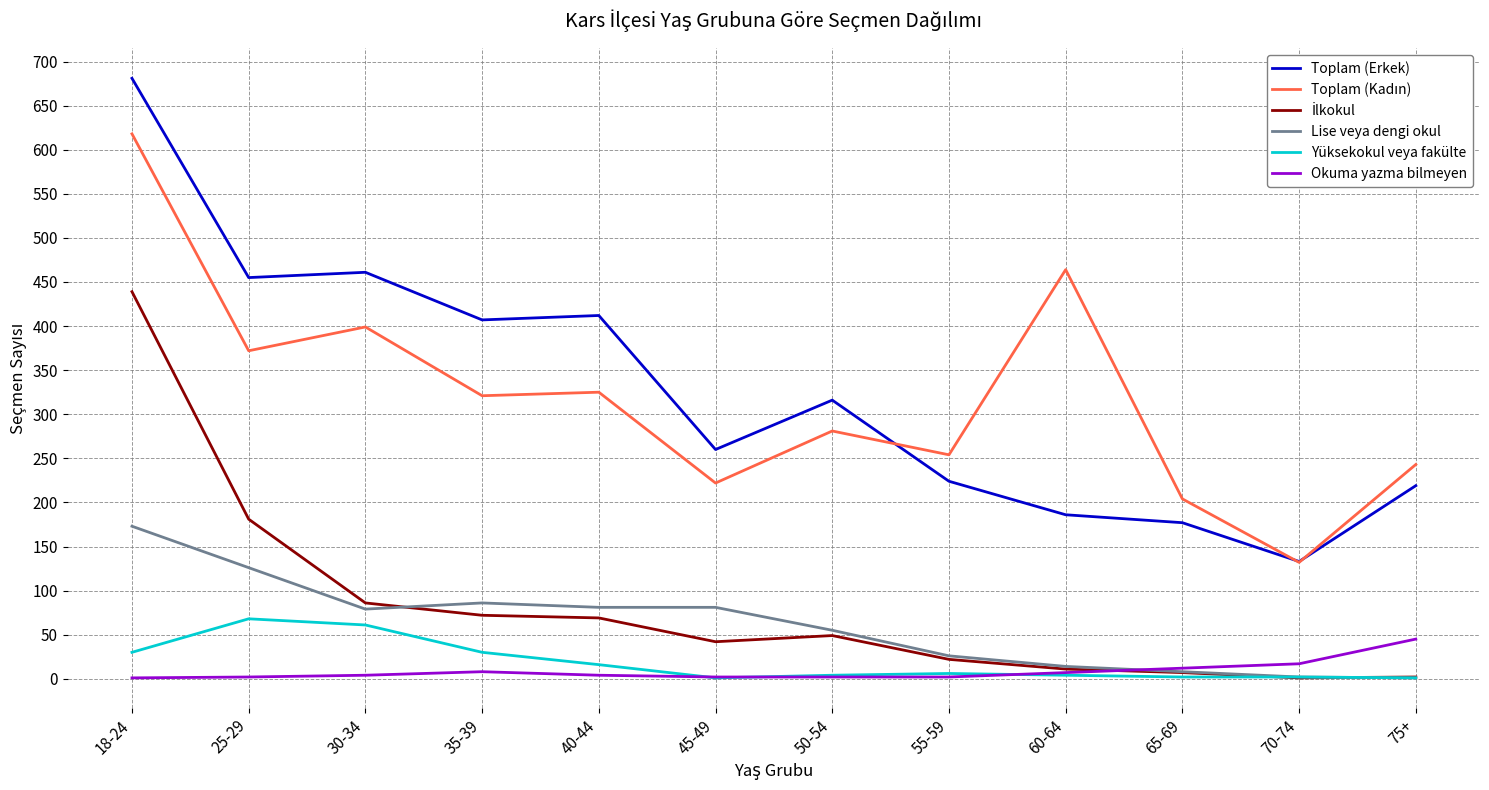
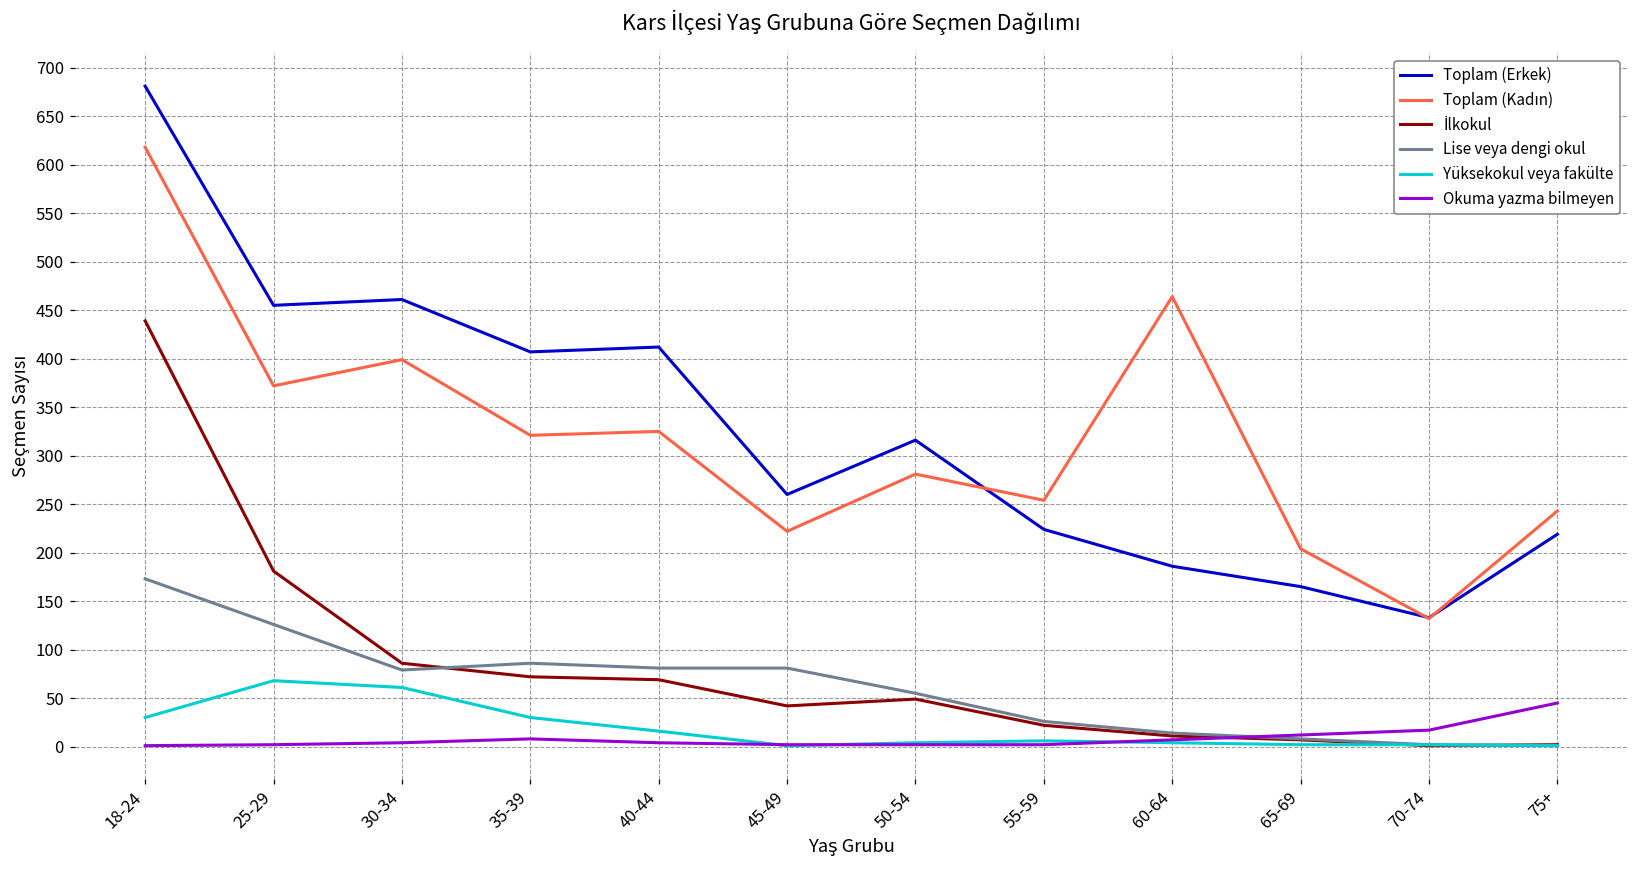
  {
    "Toplam (Erkek)": {
      "18-24": 680,
      "25-29": 460,
      "30-34": 460,
      "35-39": 410,
      "40-44": 410,
      "45-49": 260,
      "50-54": 320,
      "55-59": 220,
      "60-64": 190,
-     "65-69": 180,
+     "65-69": 170,
      "75+": 220
    },
    "Toplam (Kadın)": {
      "18-24": 620,
      "25-29": 370,
      "30-34": 400,
      "35-39": 320,
      "40-44": 330,
      "45-49": 220,
      "50-54": 280,
      "55-59": 250,
      "60-64": 460,
      "65-69": 200,
      "75+": 240
    },
    "İlkokul": {
      "18-24": 440,
      "25-29": 180,
      "30-34": 90,
      "35-39": 70,
      "40-44": 70,
      "45-49": 40,
      "50-54": 50,
      "55-59": 20,
      "60-64": 10
    },
    "Lise veya dengi okul": {
      "18-24": 170,
      "25-29": 130,
      "30-34": 80,
      "35-39": 90,
      "40-44": 80,
      "45-49": 80,
      "50-54": 60,
      "55-59": 30,
      "60-64": 10
    },
    "Yüksekokul veya fakülte": {
      "18-24": 30,
      "25-29": 70,
      "30-34": 60,
      "35-39": 30,
      "40-44": 20,
      "55-59": 10,
      "60-64": 0,
      "65-69": 0
    },
    "Okuma yazma bilmeyen": {
      "18-24": 0,
      "25-29": 0,
      "30-34": 0,
      "35-39": 10,
      "40-44": 0,
      "55-59": 0,
      "60-64": 10,
      "65-69": 10,
      "70-74": 20,
      "75+": 50
    }
  }
